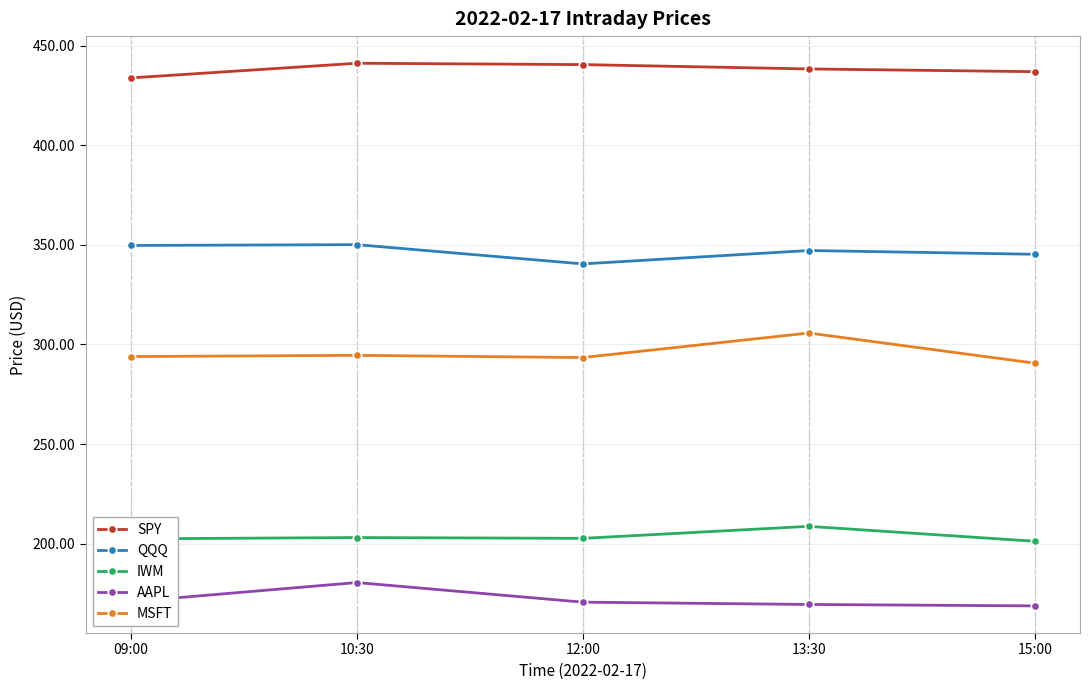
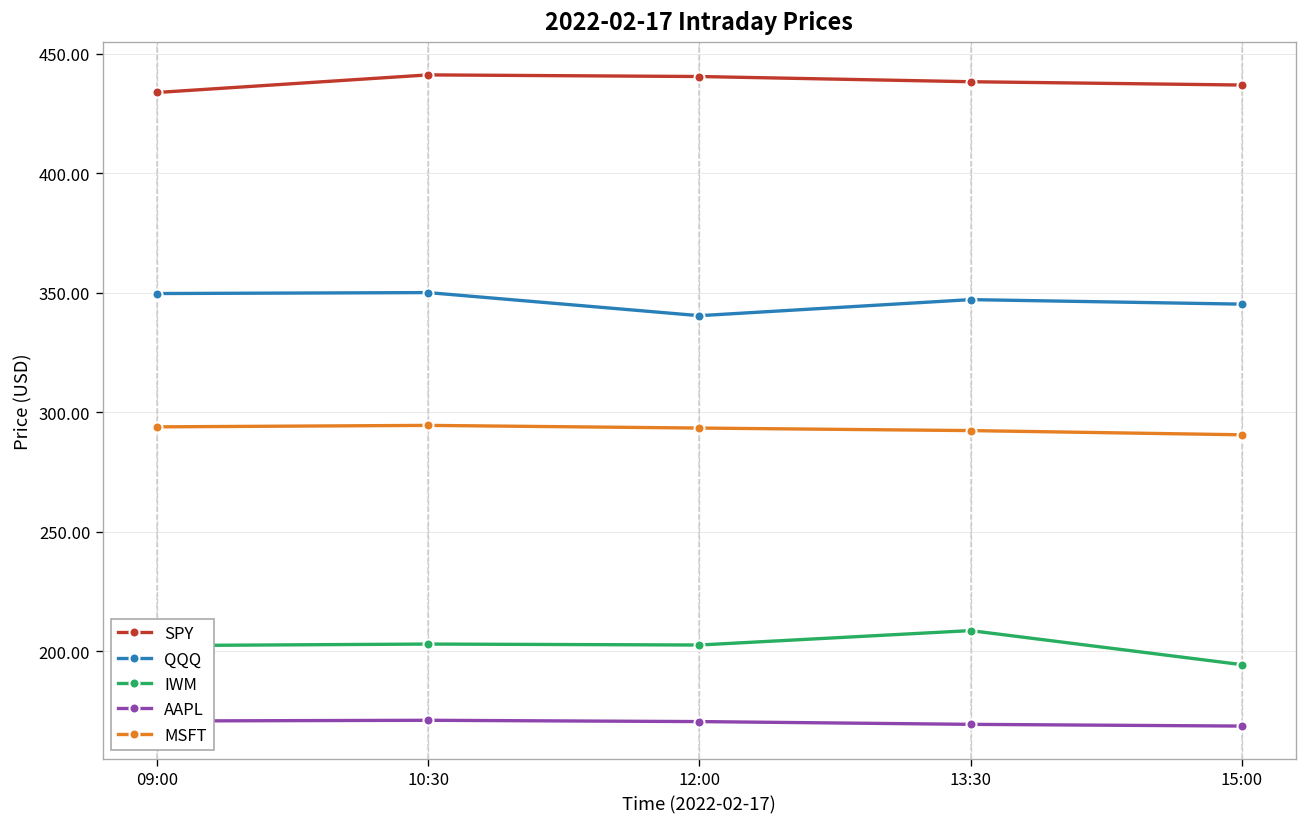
  {
    "SPY": {
      "09:00": 434,
      "10:30": 441,
      "12:00": 441,
      "13:30": 438,
      "15:00": 437
    },
    "QQQ": {
      "09:00": 350,
      "10:30": 350,
      "12:00": 340,
      "13:30": 347,
      "15:00": 345
    },
    "IWM": {
      "10:30": 203,
      "12:00": 203,
      "13:30": 209,
-     "15:00": 201
+     "15:00": 194
    },
    "AAPL": {
-     "10:30": 181,
+     "10:30": 171,
      "12:00": 171,
      "13:30": 170,
      "15:00": 169
    },
    "MSFT": {
      "09:00": 294,
      "10:30": 295,
      "12:00": 293,
-     "13:30": 306,
+     "13:30": 292,
      "15:00": 291
    }
  }
